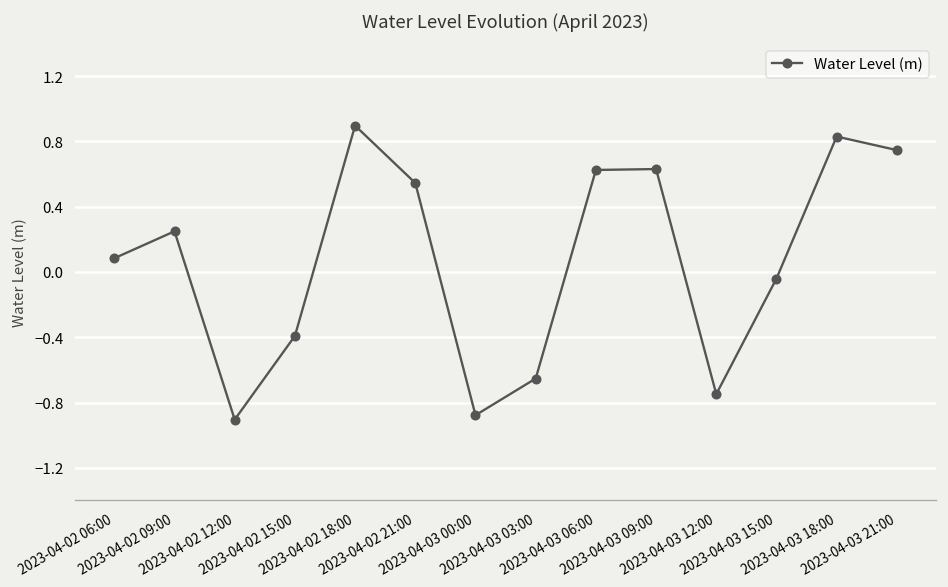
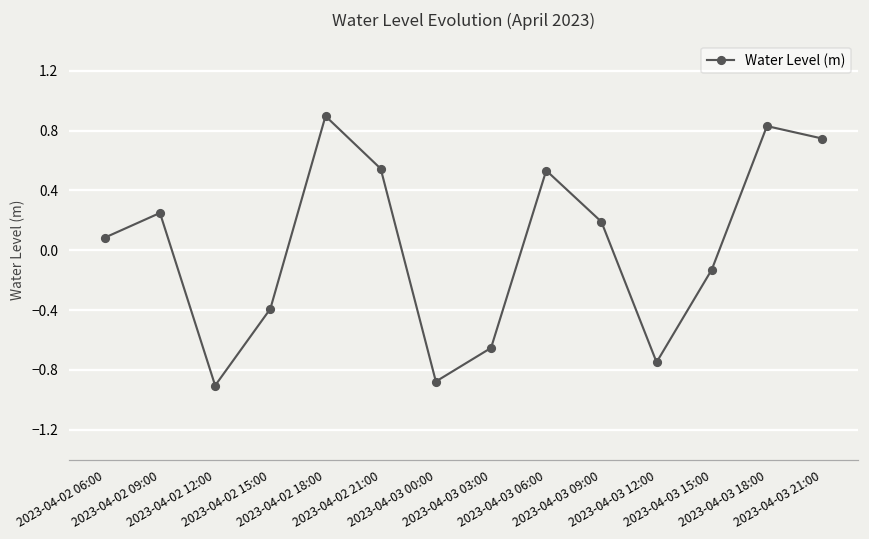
  {
    "2023-04-02 06:00": 0.08,
    "2023-04-02 09:00": 0.25,
    "2023-04-02 12:00": -0.90,
    "2023-04-02 15:00": -0.39,
    "2023-04-02 18:00": 0.90,
    "2023-04-02 21:00": 0.55,
    "2023-04-03 00:00": -0.88,
    "2023-04-03 03:00": -0.65,
-   "2023-04-03 06:00": 0.63,
-   "2023-04-03 09:00": 0.63,
+   "2023-04-03 06:00": 0.53,
+   "2023-04-03 09:00": 0.19,
    "2023-04-03 12:00": -0.75,
-   "2023-04-03 15:00": -0.04,
+   "2023-04-03 15:00": -0.13,
    "2023-04-03 18:00": 0.83,
    "2023-04-03 21:00": 0.75
  }
